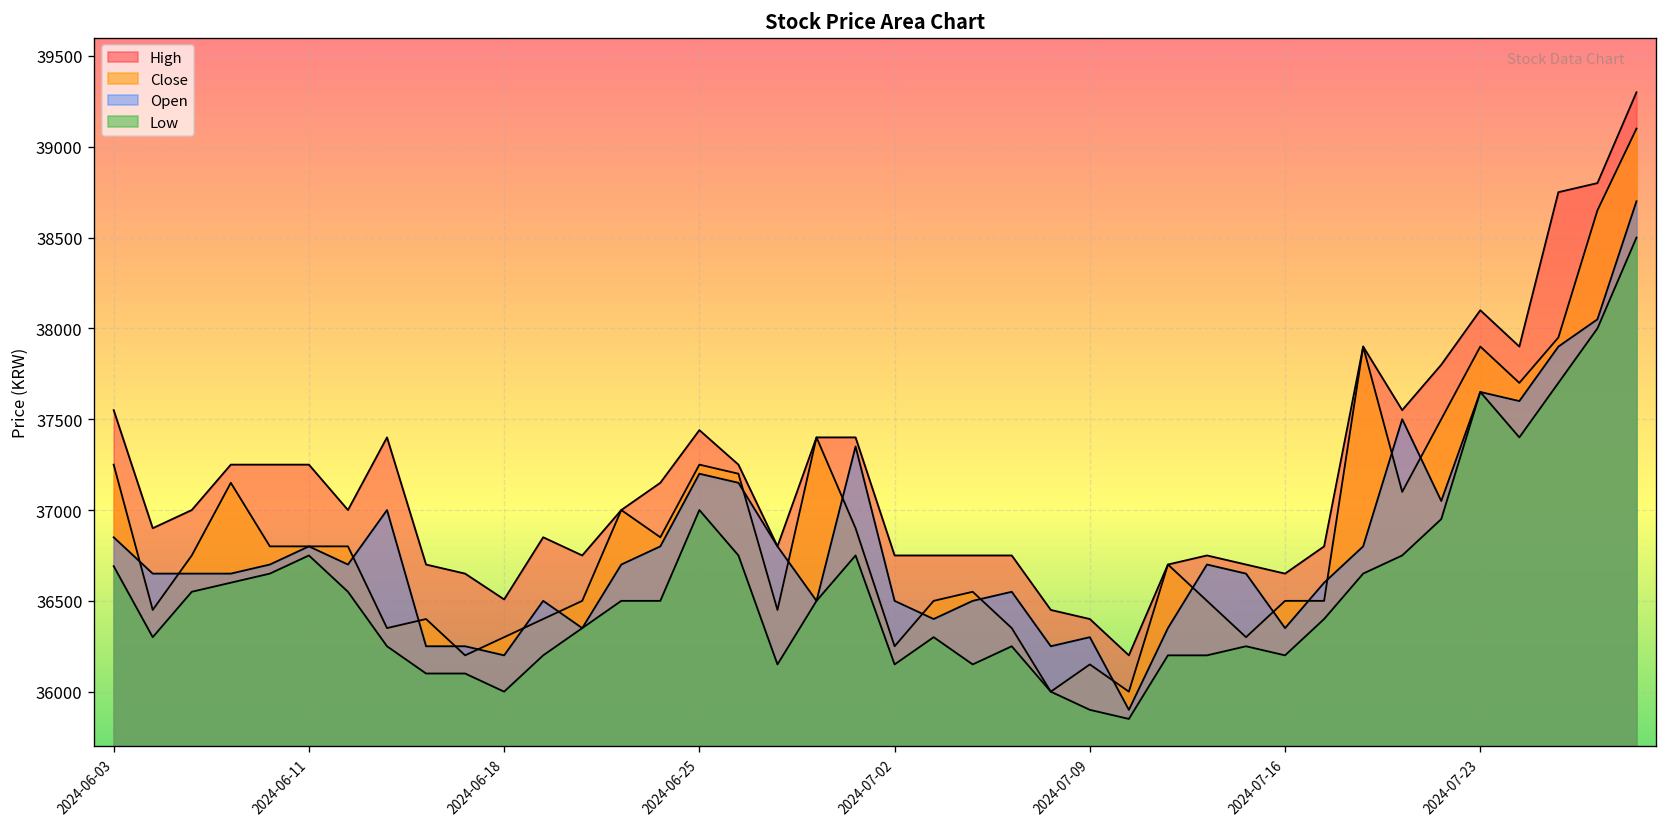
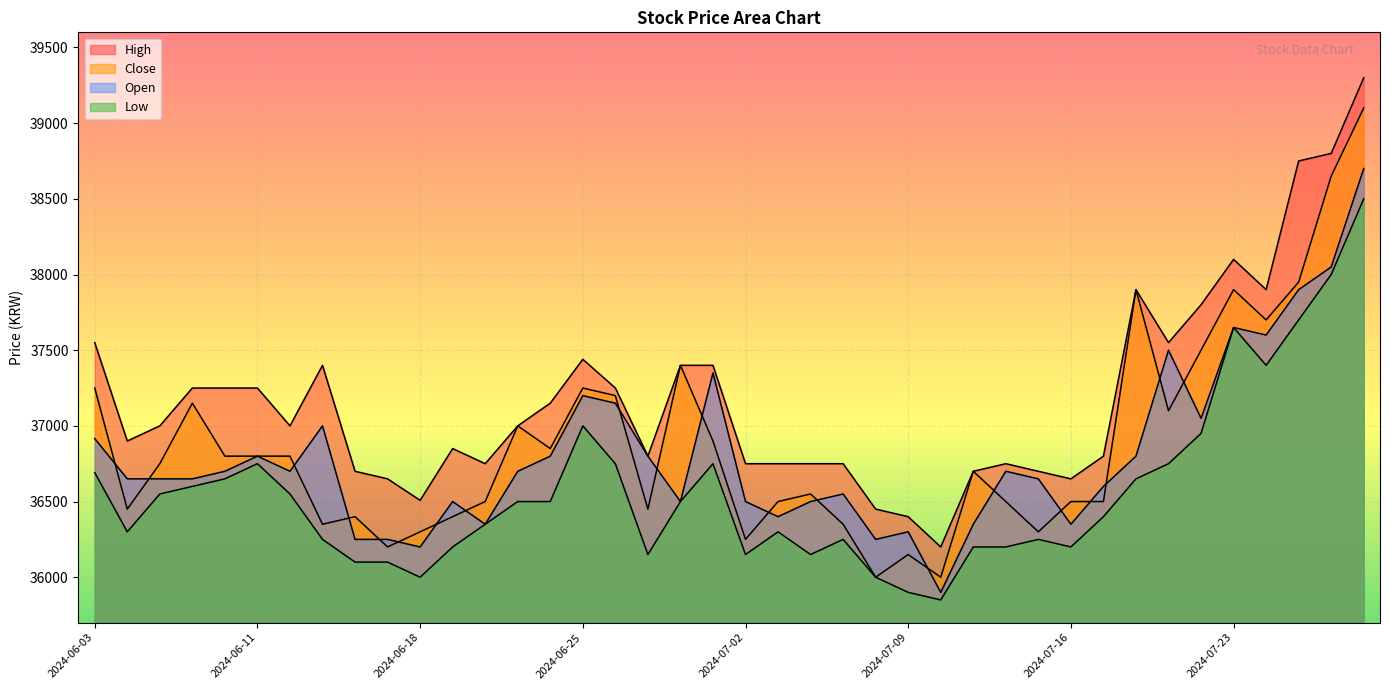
  {
    "High": {
      "2024-06-03": 37550,
      "2024-06-11": 37250,
      "2024-06-18": 36510,
      "2024-06-25": 37440,
      "2024-07-02": 36750,
      "2024-07-09": 36400,
      "2024-07-16": 36650,
      "2024-07-23": 38100
    },
    "Close": {
      "2024-06-03": 37250,
      "2024-06-18": 36300,
      "2024-06-25": 37250,
      "2024-07-02": 36250,
      "2024-07-09": 36150,
      "2024-07-16": 36500,
      "2024-07-23": 37900
    },
    "Open": {
-     "2024-06-03": 36850,
+     "2024-06-03": 36920,
      "2024-06-18": 36200,
      "2024-06-25": 37200,
      "2024-07-02": 36500,
      "2024-07-09": 36300,
      "2024-07-16": 36350
    },
    "Low": {
      "2024-06-03": 36690,
      "2024-06-11": 36750,
      "2024-06-18": 36000,
      "2024-06-25": 37000,
      "2024-07-02": 36150,
      "2024-07-09": 35900,
      "2024-07-16": 36200
    }
  }
